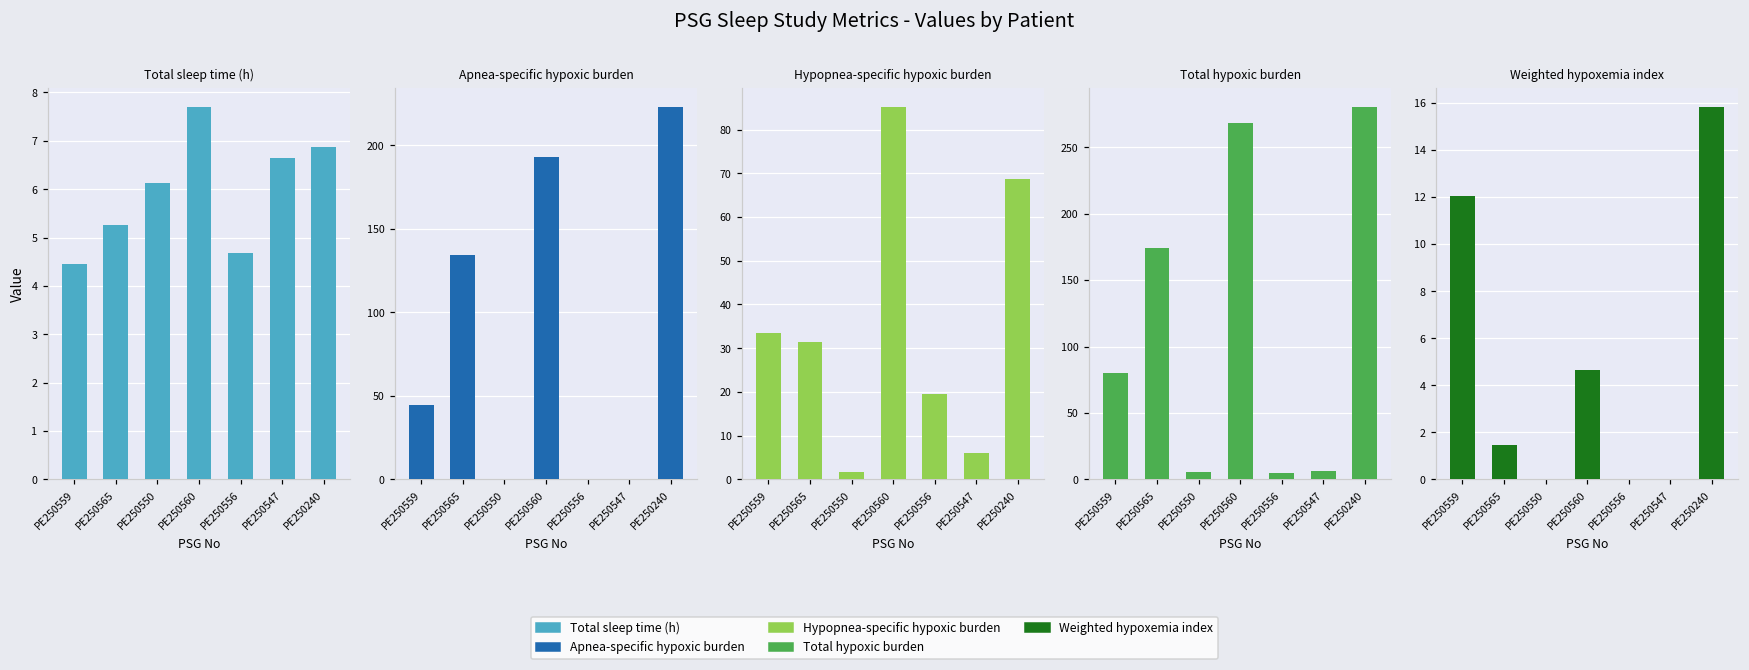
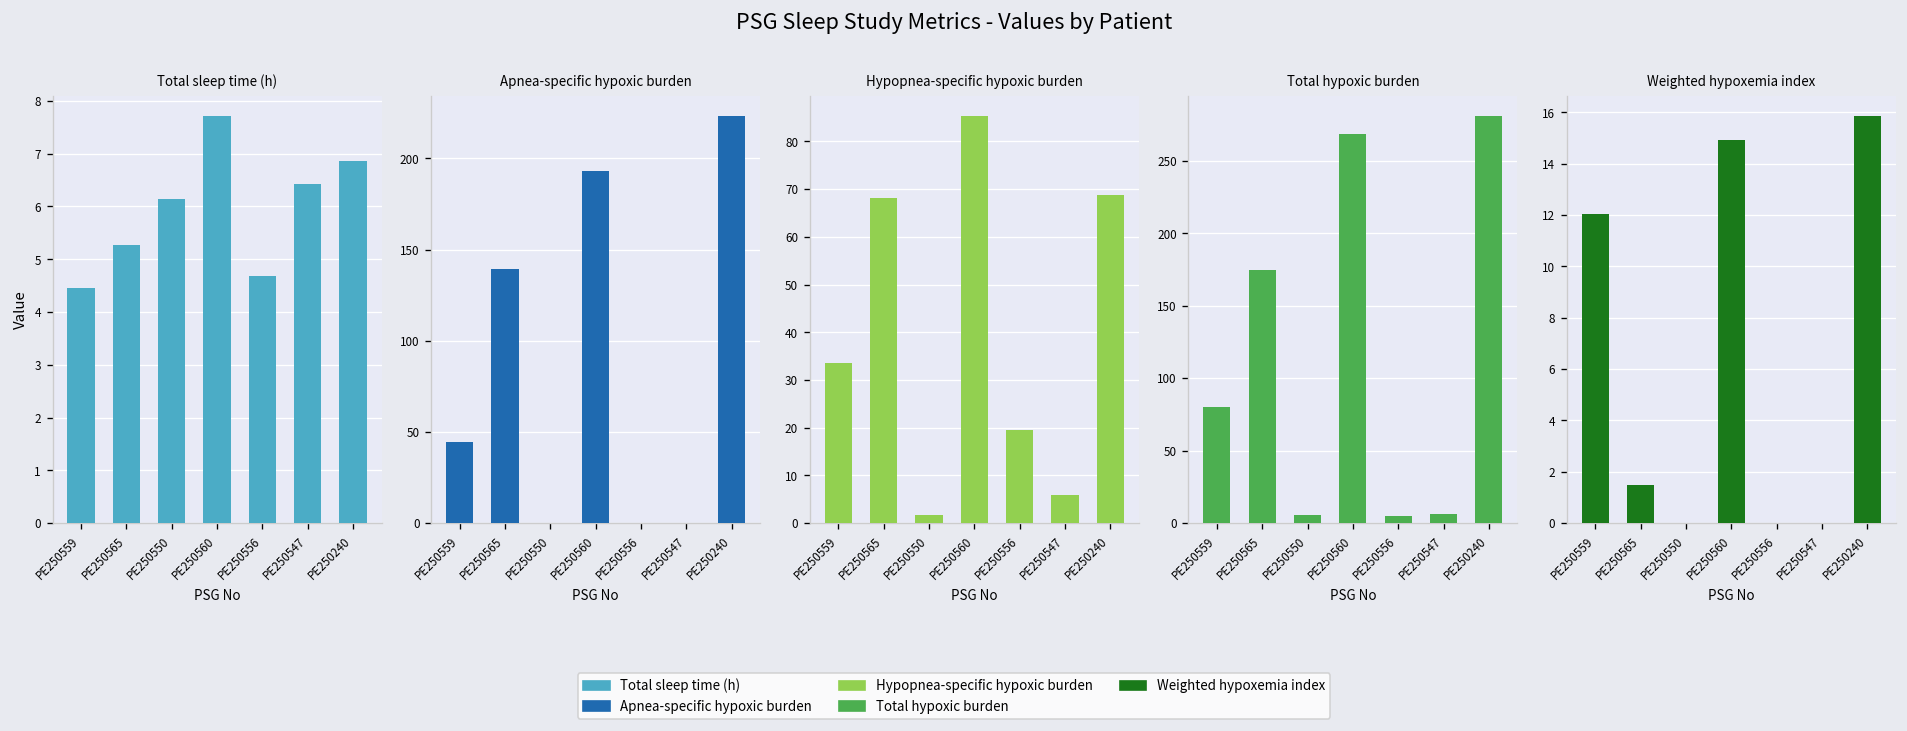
  {
    "Total sleep time (h)": {
      "PE250559": 4.5,
      "PE250565": 5.3,
      "PE250550": 6.1,
      "PE250560": 7.7,
      "PE250556": 4.7,
-     "PE250547": 6.7,
+     "PE250547": 6.4,
      "PE250240": 6.9
    },
    "Apnea-specific hypoxic burden": {
      "PE250559": 45,
-     "PE250565": 134,
+     "PE250565": 140,
      "PE250560": 193,
      "PE250556": 0,
      "PE250240": 223
    },
    "Hypopnea-specific hypoxic burden": {
      "PE250559": 34,
-     "PE250565": 31,
+     "PE250565": 68,
      "PE250550": 2,
      "PE250560": 85,
      "PE250556": 20,
      "PE250547": 6,
      "PE250240": 69
    },
    "Total hypoxic burden": {
      "PE250559": 80,
      "PE250565": 174,
      "PE250550": 6,
      "PE250560": 268,
      "PE250556": 5,
      "PE250547": 6,
      "PE250240": 281
    },
    "Weighted hypoxemia index": {
      "PE250559": 12.0,
      "PE250565": 1.5,
      "PE250550": 0.0,
-     "PE250560": 4.6,
+     "PE250560": 14.9,
      "PE250556": 0.0,
      "PE250547": 0.0,
      "PE250240": 15.8
    }
  }
